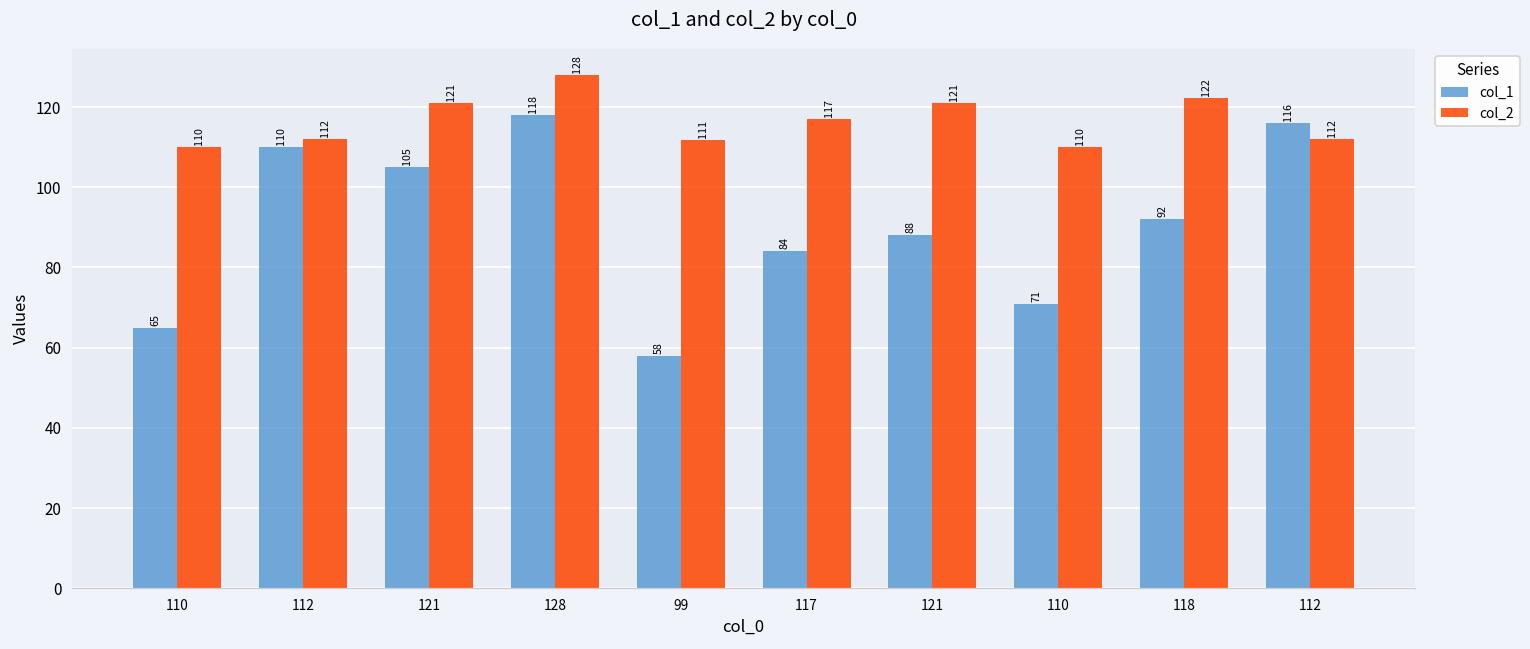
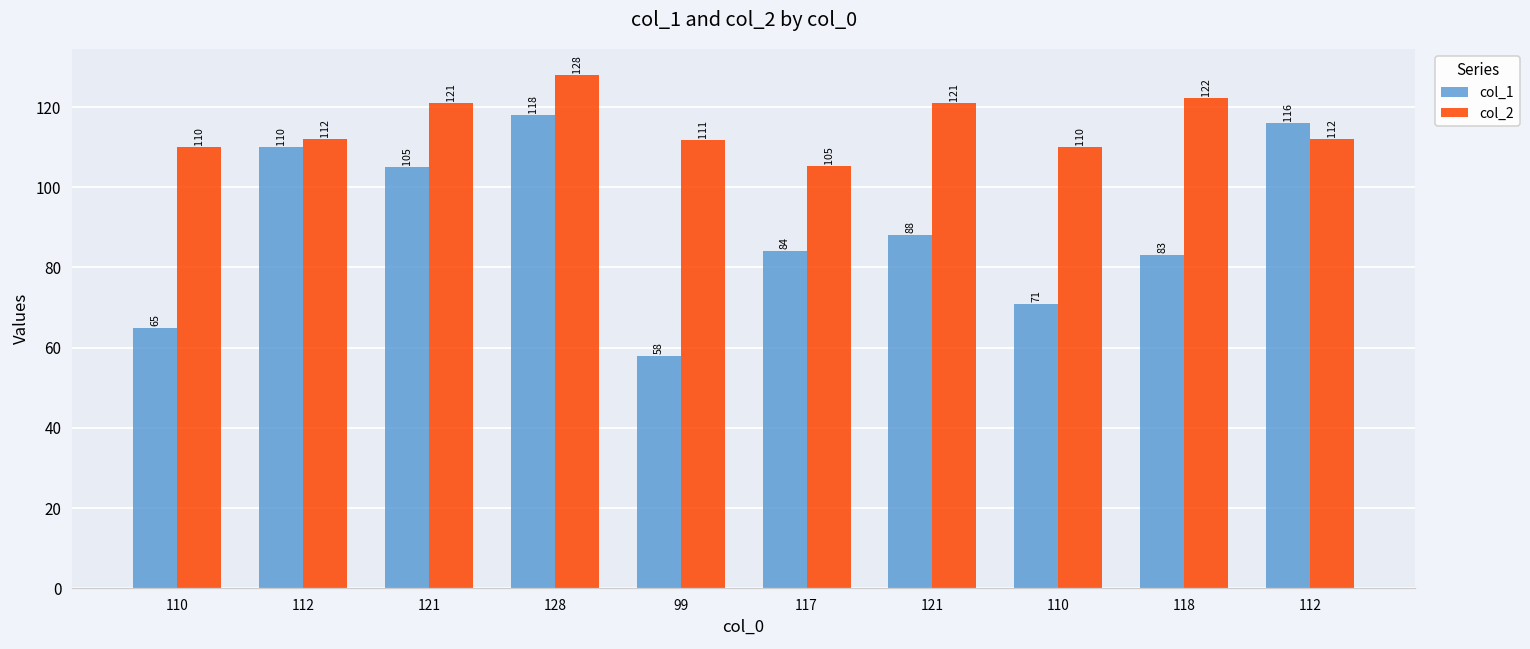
  {
    "col_1": {
      "128": 118,
      "99": 58,
      "117": 84,
-     "118": 92
+     "118": 83
    },
    "col_2": {
      "128": 128,
-     "117": 117,
+     "117": 105,
      "118": 122
    }
  }
